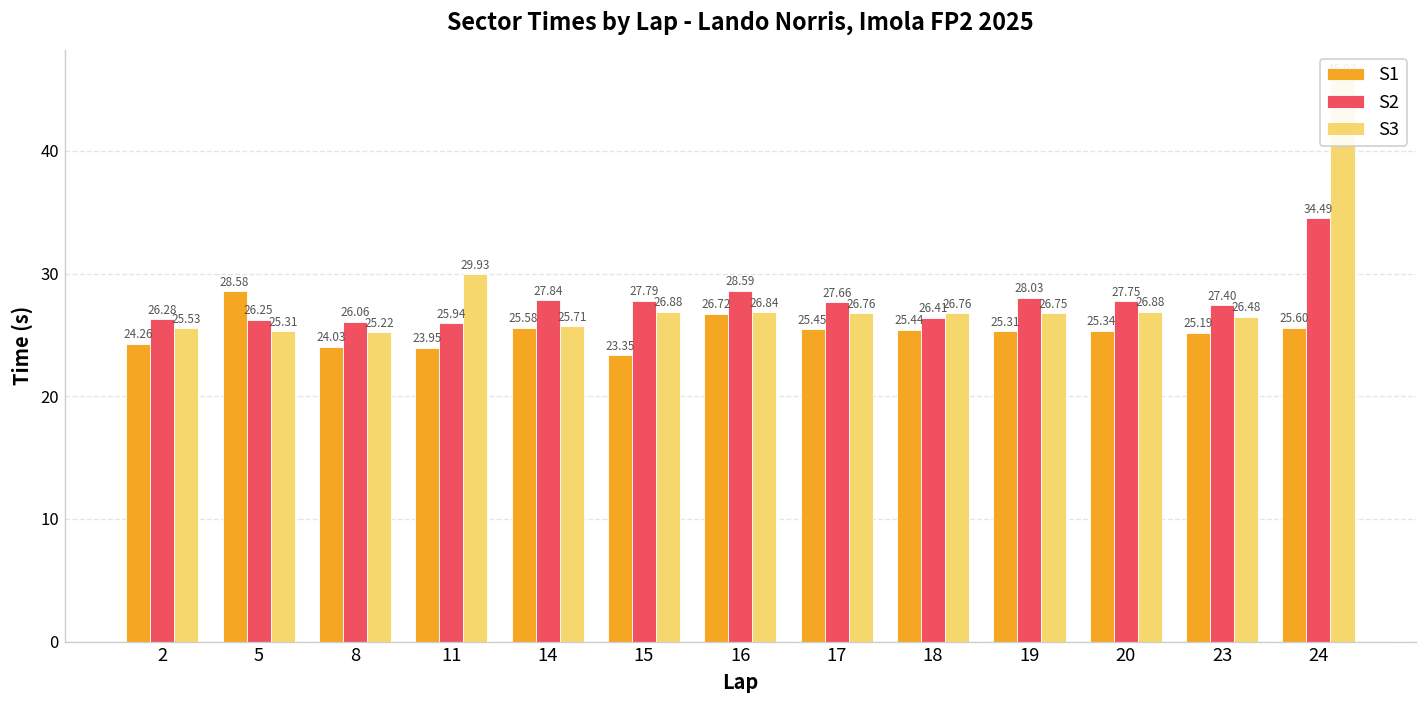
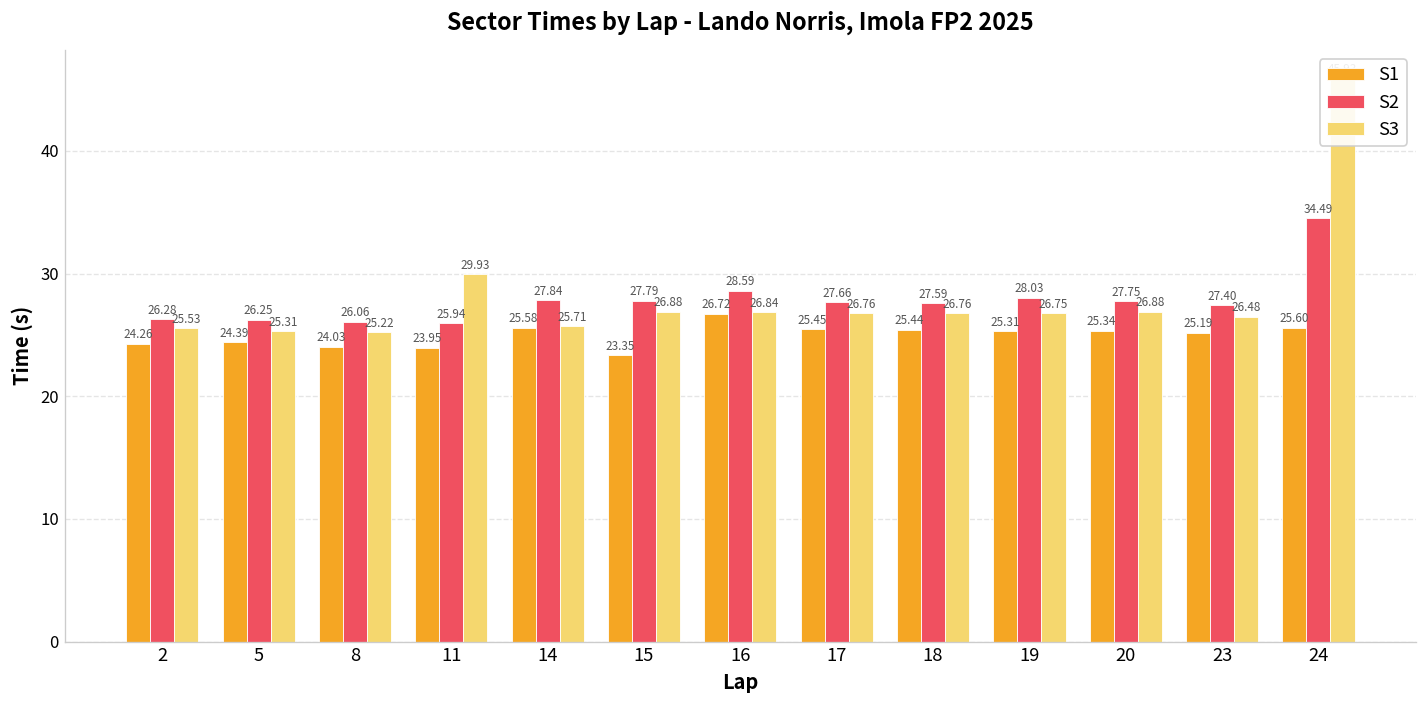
  {
    "S1": {
      "2": 24.26,
-     "5": 28.58,
+     "5": 24.39,
      "8": 24.03,
      "11": 23.95,
      "14": 25.58,
      "15": 23.35,
      "16": 26.72,
      "17": 25.45,
      "18": 25.44,
      "19": 25.31,
      "20": 25.34,
      "23": 25.19,
      "24": 25.60
    },
    "S2": {
      "2": 26.28,
      "5": 26.25,
      "8": 26.06,
      "11": 25.94,
      "14": 27.84,
      "15": 27.79,
      "16": 28.59,
      "17": 27.66,
-     "18": 26.41,
+     "18": 27.59,
      "19": 28.03,
      "20": 27.75,
      "23": 27.40,
      "24": 34.49
    },
    "S3": {
      "2": 25.53,
      "5": 25.31,
      "8": 25.22,
      "11": 29.93,
      "14": 25.71,
      "15": 26.88,
      "16": 26.84,
      "17": 26.76,
      "18": 26.76,
      "19": 26.75,
      "20": 26.88,
      "23": 26.48
    }
  }
